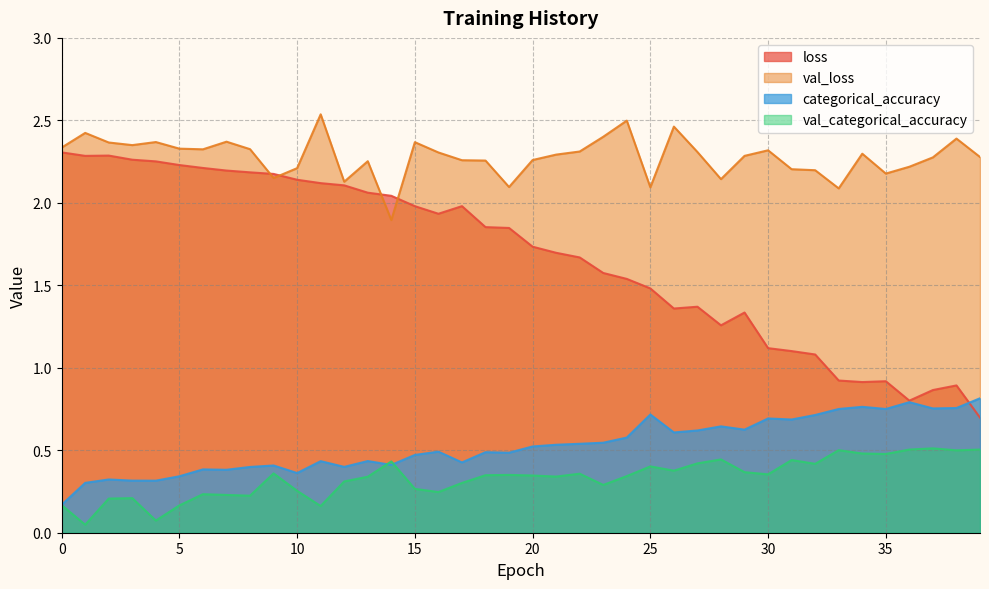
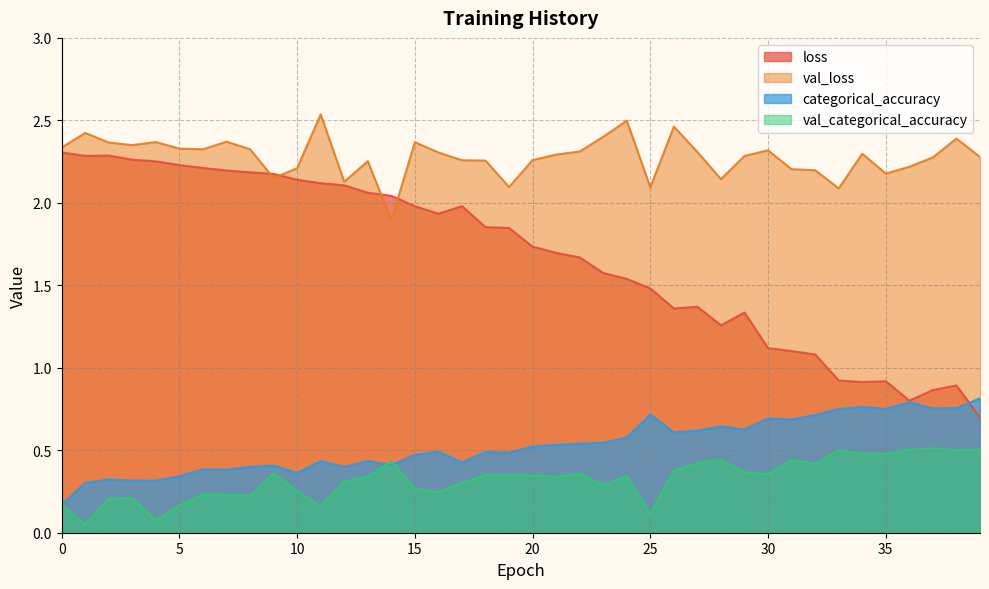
  {
    "categorical_accuracy": {
      "5": 0.34,
      "10": 0.36,
      "15": 0.47,
      "20": 0.52,
      "25": 0.72,
      "30": 0.69,
      "35": 0.75
    },
    "val_categorical_accuracy": {
      "5": 0.17,
      "10": 0.25,
      "15": 0.27,
      "20": 0.35,
-     "25": 0.40,
+     "25": 0.11,
      "30": 0.35,
      "35": 0.48
    }
  }
